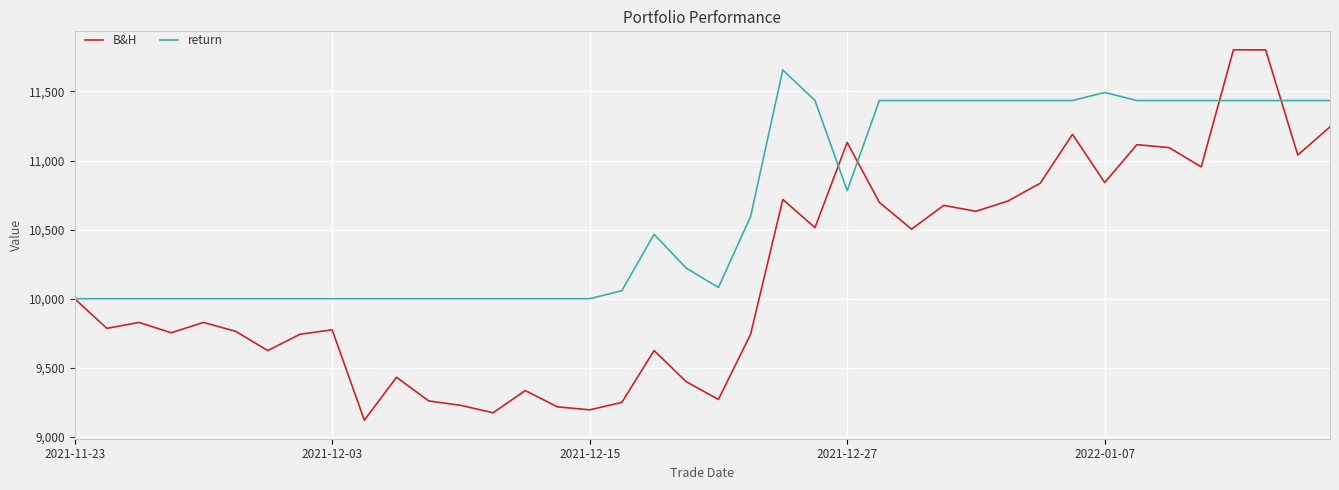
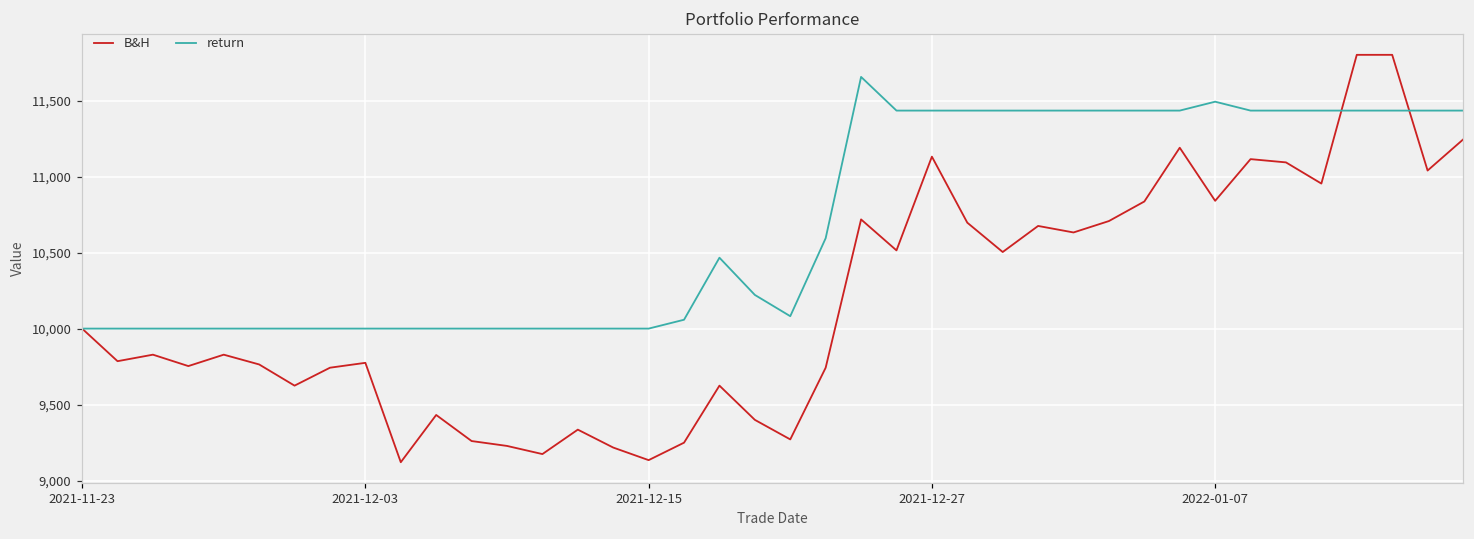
  {
    "B&H": {
      "2021-12-03": "9,770",
-     "2021-12-15": "9,200",
+     "2021-12-15": "9,130",
      "2021-12-27": "11,130",
      "2022-01-07": "10,840"
    },
    "return": {
      "2021-12-03": "10,000",
      "2021-12-15": "10,000",
-     "2021-12-27": "10,780",
+     "2021-12-27": "11,430",
      "2022-01-07": "11,490"
    }
  }
